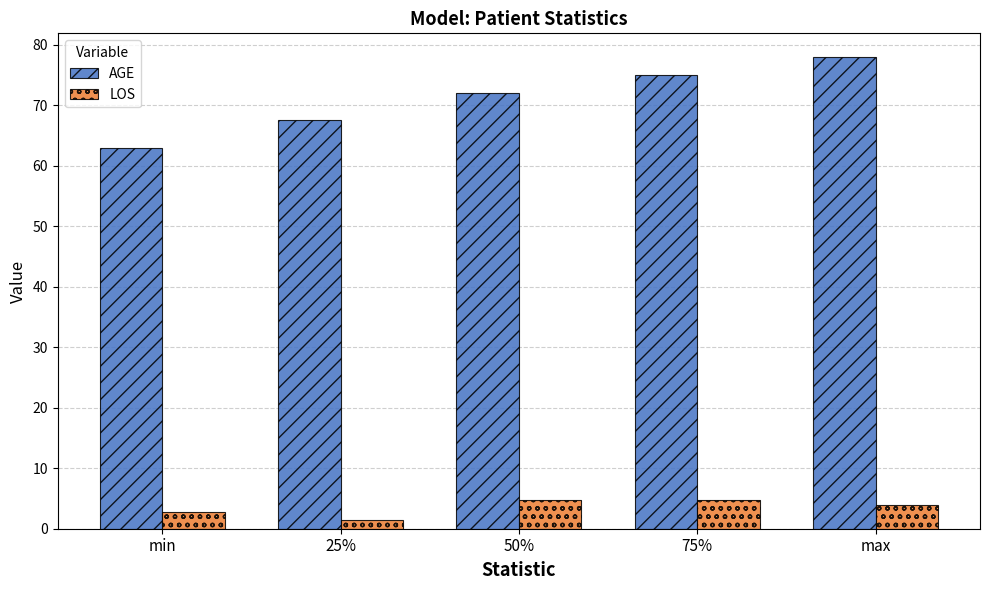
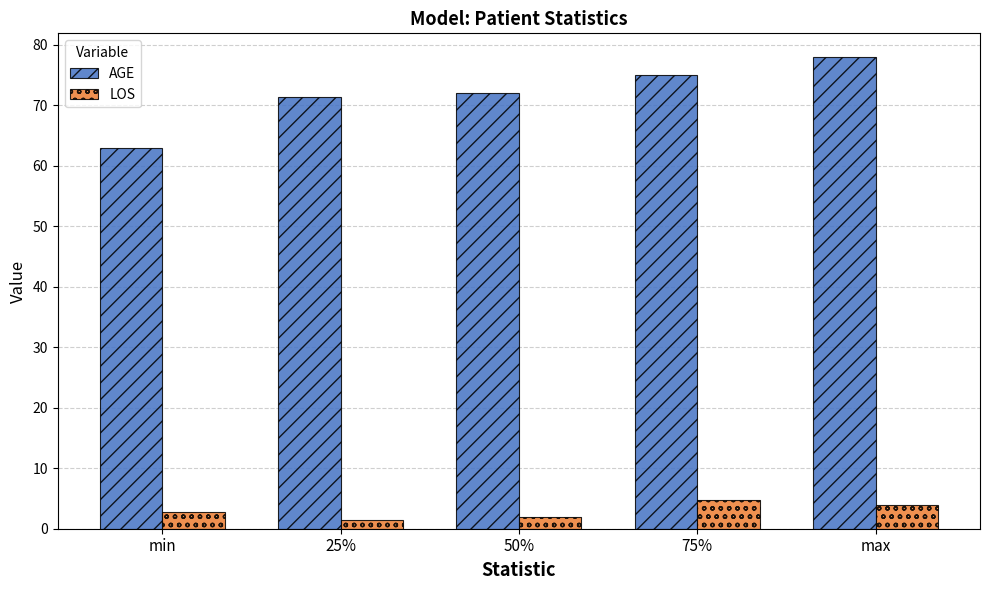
  {
    "AGE": {
      "min": 63,
-     "25%": 68,
+     "25%": 71,
      "50%": 72,
      "75%": 75,
      "max": 78
    },
    "LOS": {
      "min": 3,
      "25%": 2,
-     "50%": 5,
+     "50%": 2,
      "75%": 5,
      "max": 4
    }
  }
